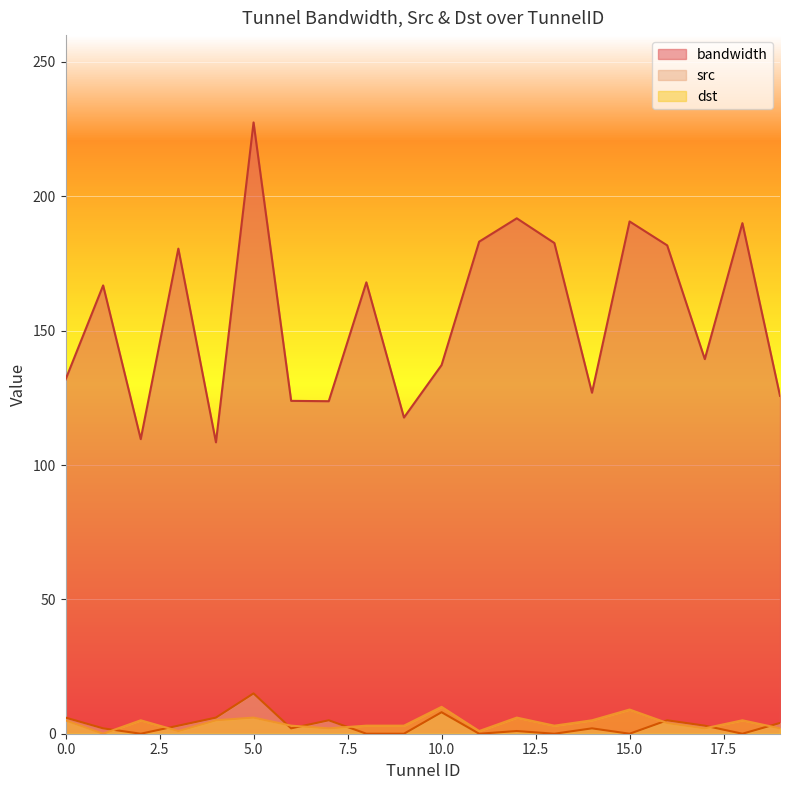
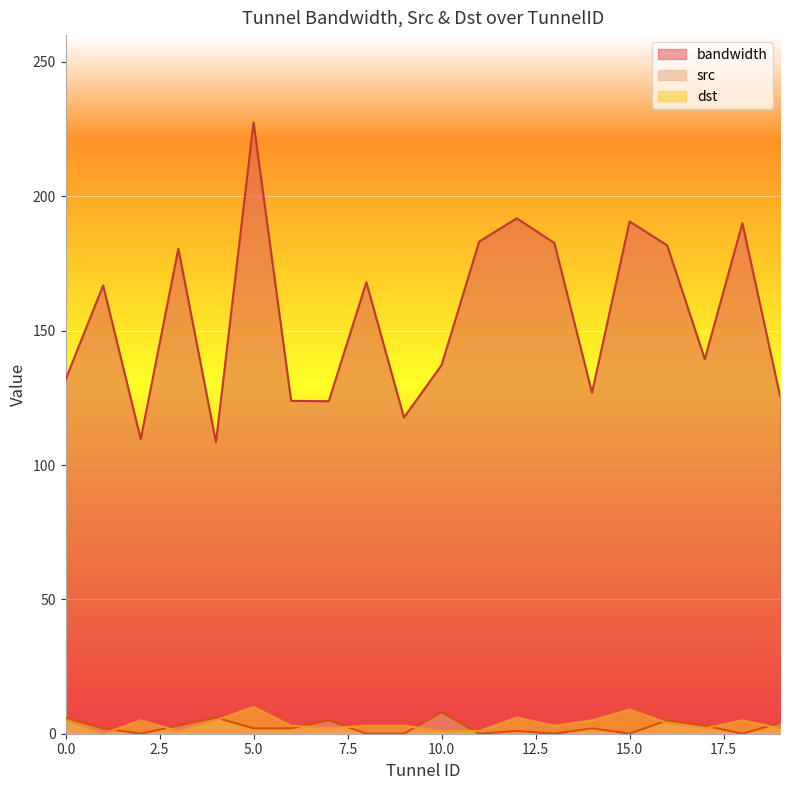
  {
    "bandwidth": {
      "0.0": 132,
      "5.0": 228,
      "10.0": 137,
      "15.0": 191
    },
    "src": {
      "0.0": 6,
-     "5.0": 15,
+     "5.0": 2,
      "10.0": 8,
      "15.0": 0
    },
    "dst": {
      "0.0": 5,
-     "5.0": 6,
-     "10.0": 10,
+     "5.0": 10,
+     "10.0": 1,
      "15.0": 9
    }
  }
